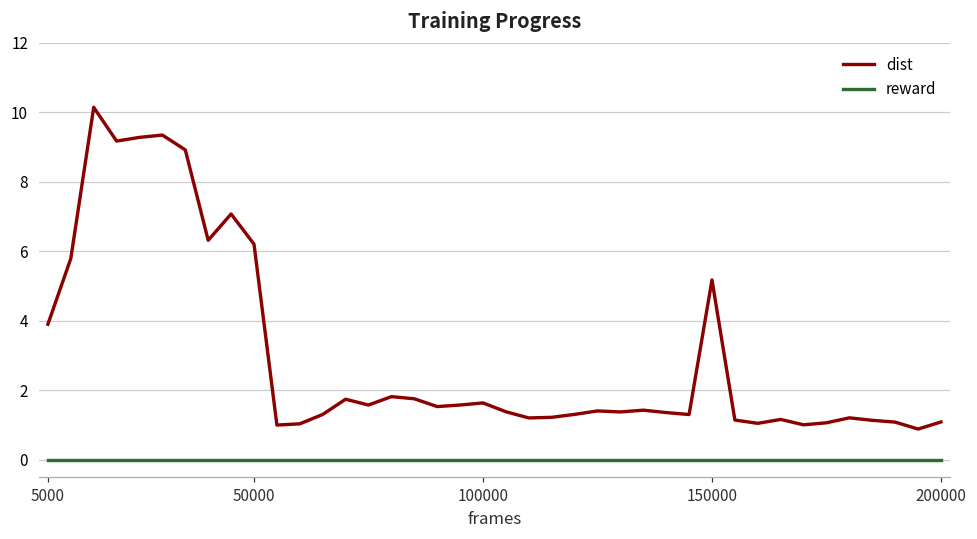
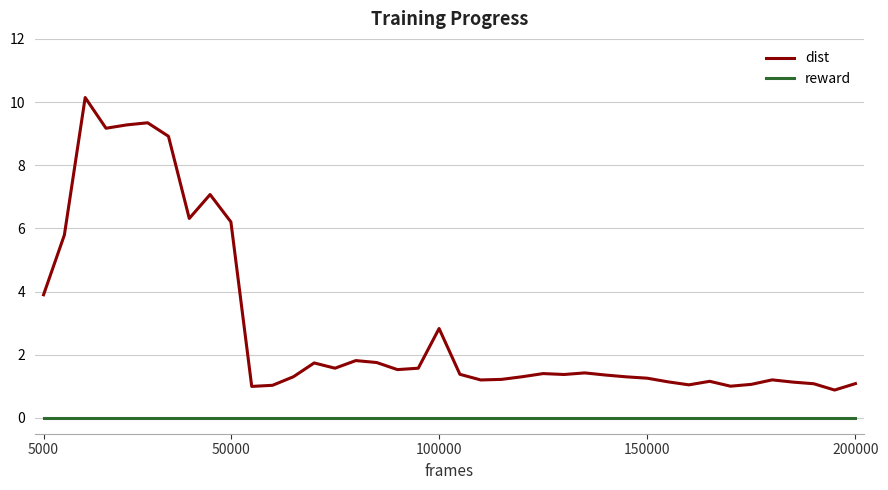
  {
    "dist": {
      "5000": 3.9,
      "50000": 6.2,
-     "100000": 1.6,
-     "150000": 5.2,
+     "100000": 2.8,
+     "150000": 1.3,
      "200000": 1.1
    },
    "reward": {
      "5000": 0.0,
      "50000": 0.0,
      "100000": 0.0,
      "150000": 0.0,
      "200000": 0.0
    }
  }
